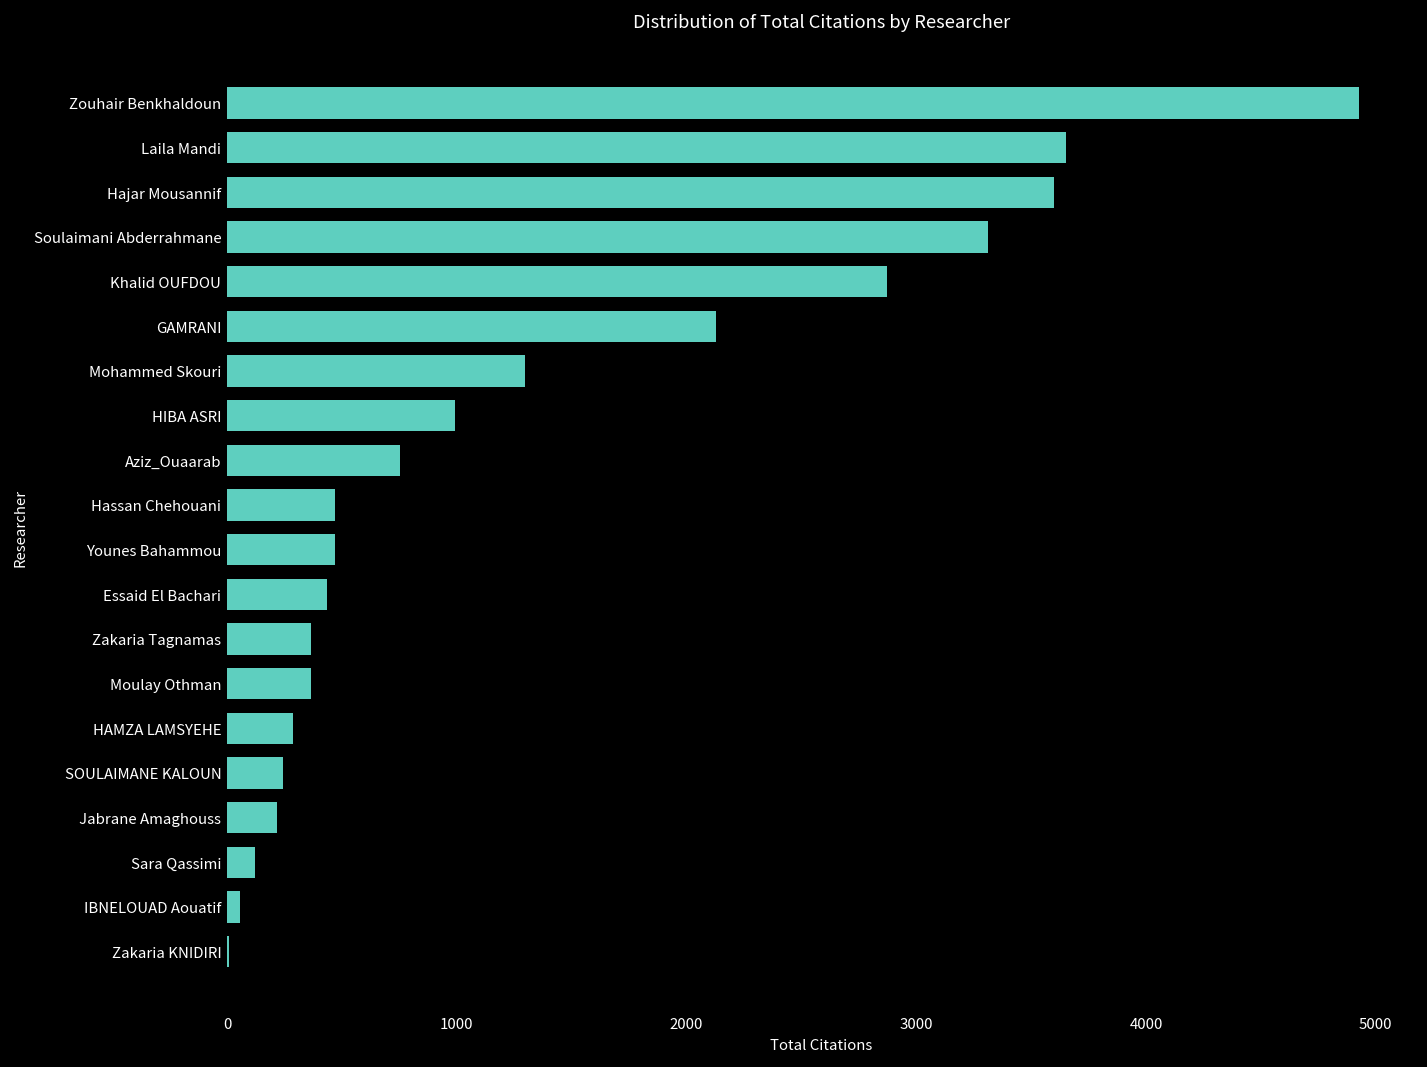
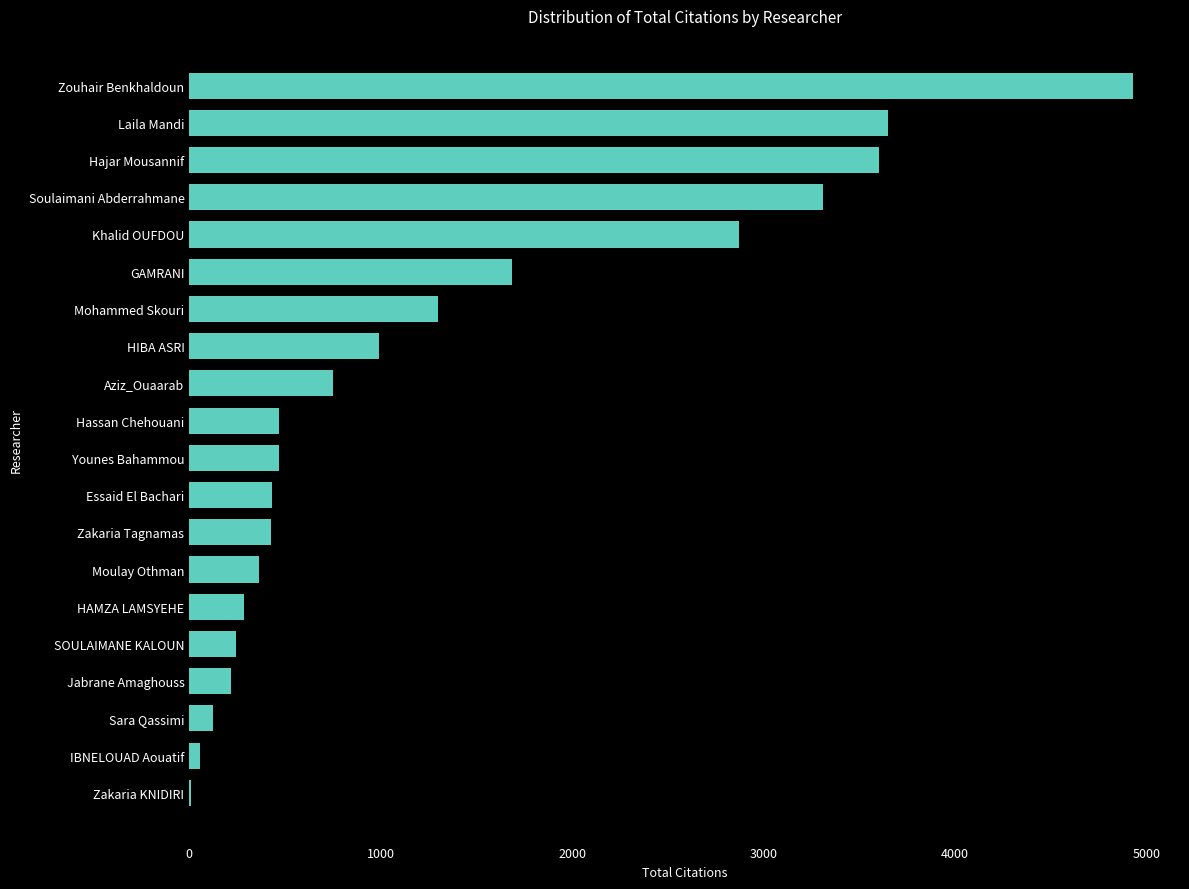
  {
    "Zouhair Benkhaldoun": 4930,
    "Laila Mandi": 3650,
    "Hajar Mousannif": 3600,
    "Soulaimani Abderrahmane": 3310,
    "Khalid OUFDOU": 2870,
-   "GAMRANI": 2130,
+   "GAMRANI": 1690,
    "Mohammed Skouri": 1300,
    "HIBA ASRI": 990,
    "Aziz_Ouaarab": 750,
    "Hassan Chehouani": 470,
    "Younes Bahammou": 470,
    "Essaid El Bachari": 430,
-   "Zakaria Tagnamas": 370,
+   "Zakaria Tagnamas": 430,
    "Moulay Othman": 360,
    "HAMZA LAMSYEHE": 290,
    "SOULAIMANE KALOUN": 240,
    "Jabrane Amaghouss": 220,
    "Sara Qassimi": 120,
    "IBNELOUAD Aouatif": 60
  }
